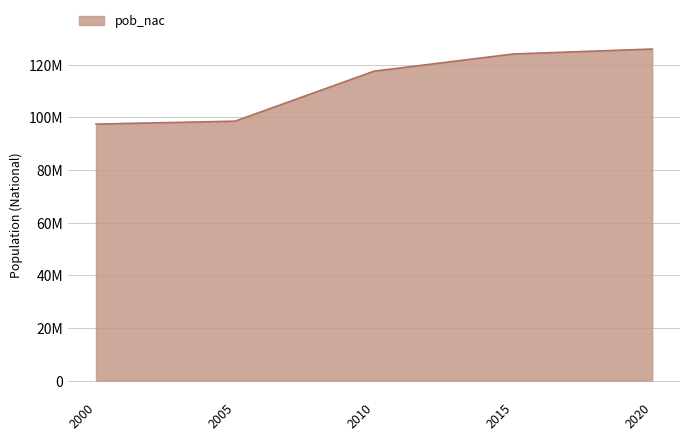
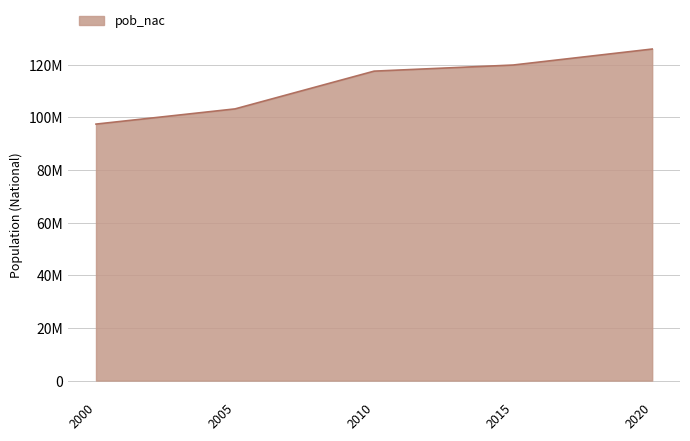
  {
    "2000": 97000000,
-   "2005": 99000000,
+   "2005": 103000000,
    "2010": 118000000,
-   "2015": 124000000,
+   "2015": 120000000,
    "2020": 126000000
  }
